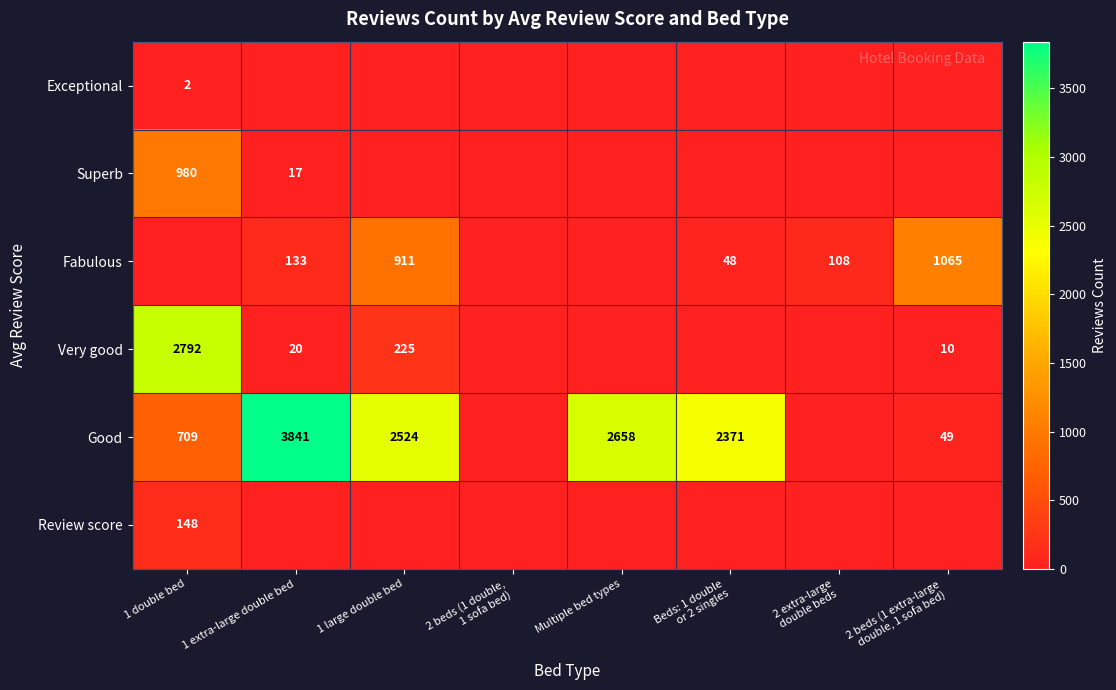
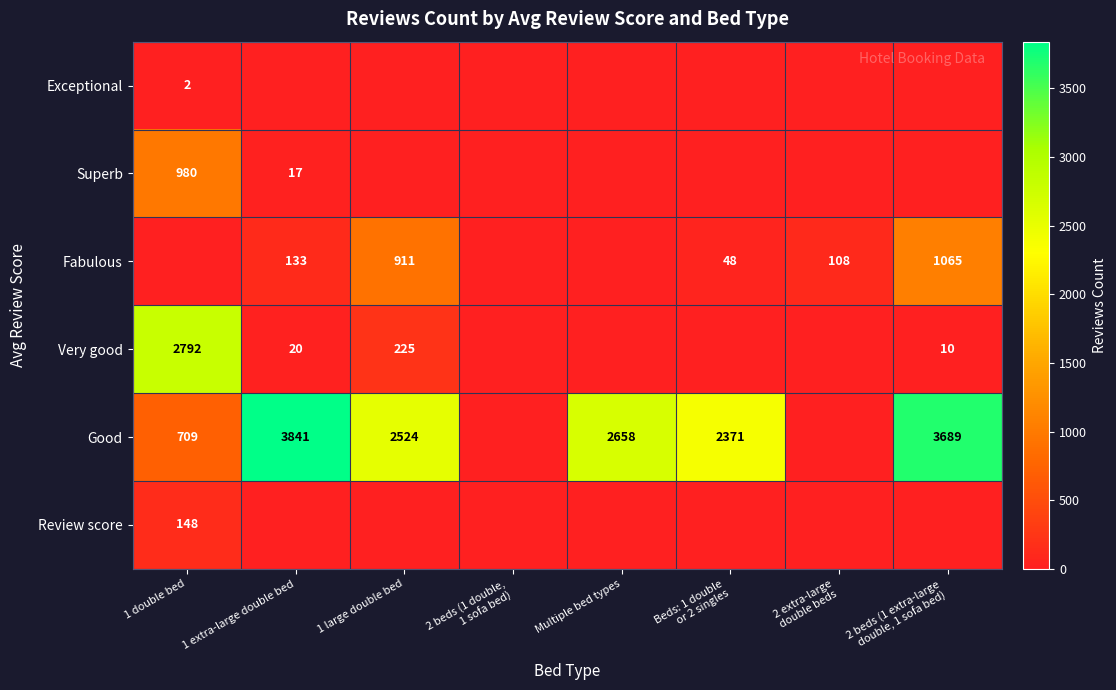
  {
    "Exceptional": {
      "1 double bed": 2
    },
    "Superb": {
      "1 double bed": 980,
      "1 extra-large double bed": 17
    },
    "Fabulous": {
      "1 extra-large double bed": 133,
      "1 large double bed": 911,
      "Beds: 1 double or 2 singles": 48,
      "2 extra-large double beds": 108,
      "2 beds (1 extra-large double, 1 sofa bed)": 1065
    },
    "Very good": {
      "1 double bed": 2792,
      "1 extra-large double bed": 20,
      "1 large double bed": 225,
      "2 beds (1 extra-large double, 1 sofa bed)": 10
    },
    "Good": {
      "1 double bed": 709,
      "1 extra-large double bed": 3841,
      "1 large double bed": 2524,
      "Multiple bed types": 2658,
      "Beds: 1 double or 2 singles": 2371,
-     "2 beds (1 extra-large double, 1 sofa bed)": 49
+     "2 beds (1 extra-large double, 1 sofa bed)": 3689
    },
    "Review score": {
      "1 double bed": 148
    }
  }
